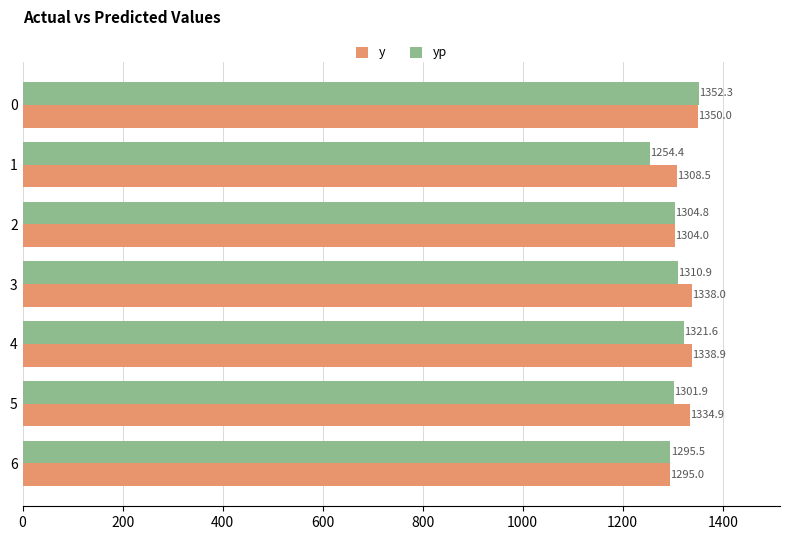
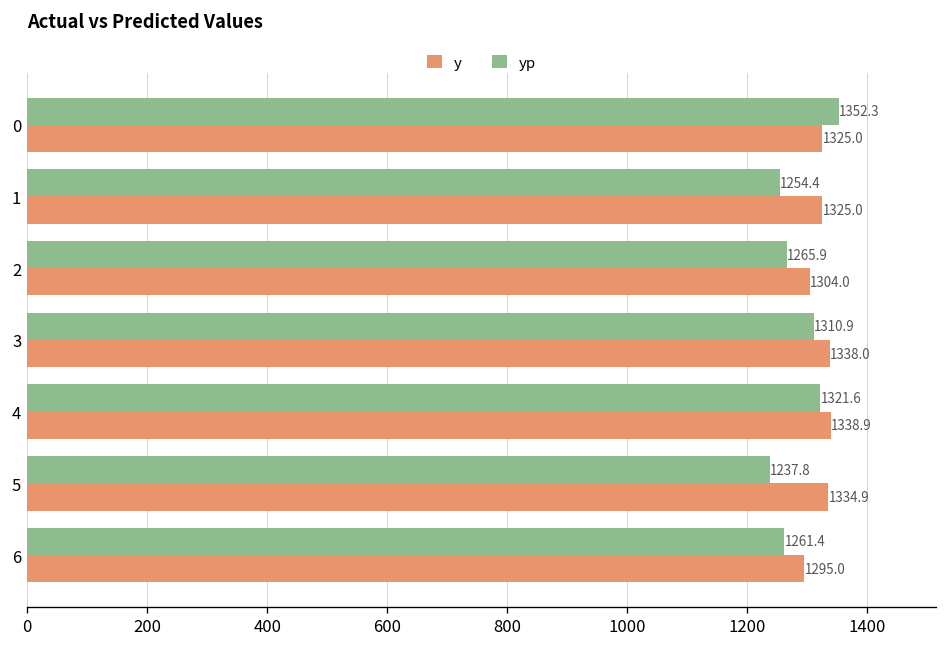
  {
    "y": {
-     "0": 1350.0,
-     "1": 1308.5,
+     "0": 1325.0,
+     "1": 1325.0,
      "2": 1304.0,
      "3": 1338.0,
      "4": 1338.9,
      "5": 1334.9,
      "6": 1295.0
    },
    "yp": {
      "0": 1352.3,
      "1": 1254.4,
-     "2": 1304.8,
+     "2": 1265.9,
      "3": 1310.9,
      "4": 1321.6,
-     "5": 1301.9,
-     "6": 1295.5
+     "5": 1237.8,
+     "6": 1261.4
    }
  }
